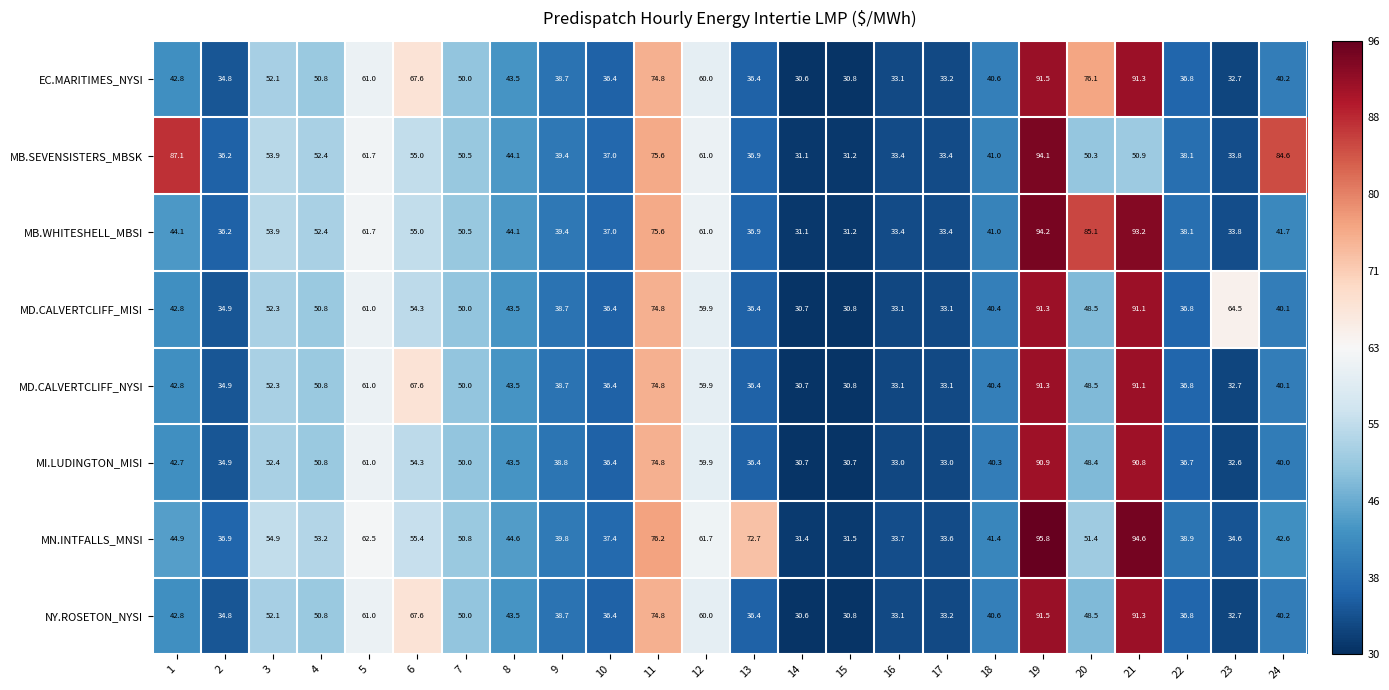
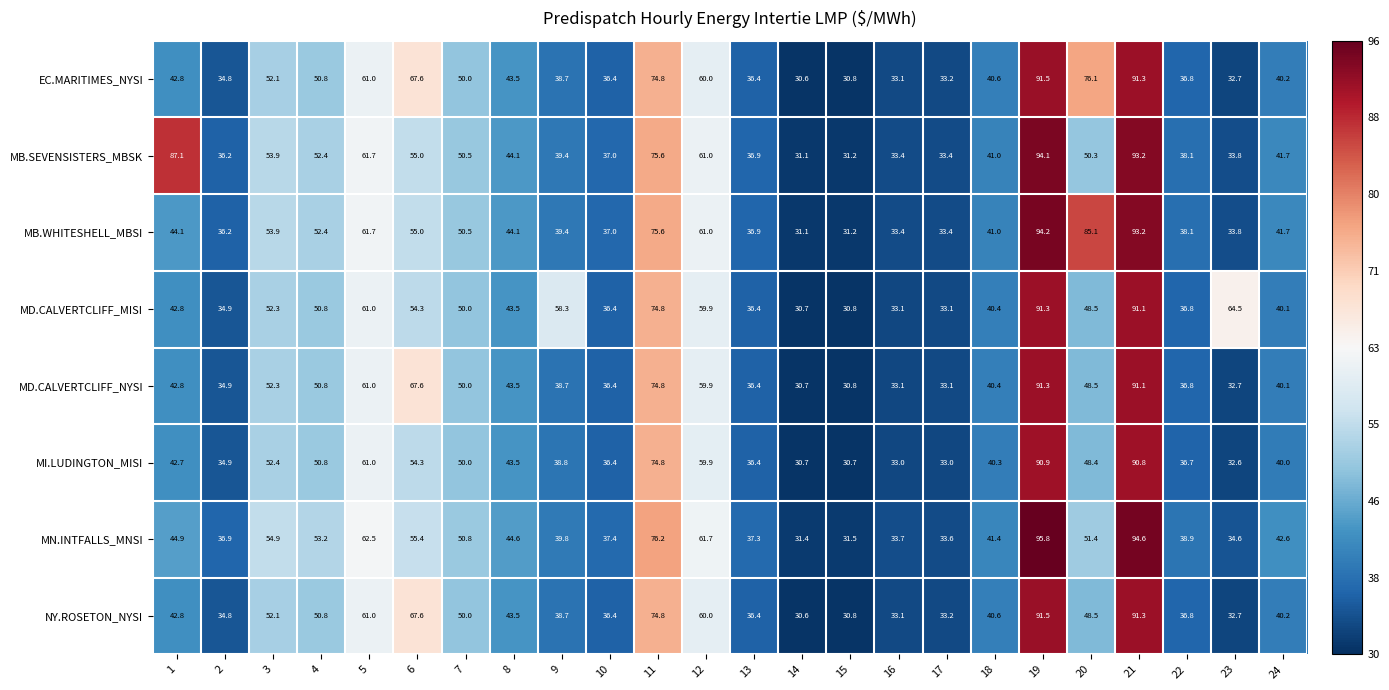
  {
    "EC.MARITIMES_NYSI": {
      "1": 42.8,
      "2": 34.8,
      "3": 52.1,
      "4": 50.8,
      "5": 61.0,
      "6": 67.6,
      "7": 50.0,
      "8": 43.5,
      "9": 38.7,
      "10": 36.4,
      "11": 74.8,
      "12": 60.0,
      "13": 36.4,
      "14": 30.6,
      "15": 30.8,
      "16": 33.1,
      "17": 33.2,
      "18": 40.6,
      "19": 91.5,
      "20": 76.1,
      "21": 91.3,
      "22": 36.8,
      "23": 32.7,
      "24": 40.2
    },
    "MB.SEVENSISTERS_MBSK": {
      "1": 87.1,
      "2": 36.2,
      "3": 53.9,
      "4": 52.4,
      "5": 61.7,
      "6": 55.0,
      "7": 50.5,
      "8": 44.1,
      "9": 39.4,
      "10": 37.0,
      "11": 75.6,
      "12": 61.0,
      "13": 36.9,
      "14": 31.1,
      "15": 31.2,
      "16": 33.4,
      "17": 33.4,
      "18": 41.0,
      "19": 94.1,
      "20": 50.3,
-     "21": 50.9,
+     "21": 93.2,
      "22": 38.1,
      "23": 33.8,
-     "24": 84.6
+     "24": 41.7
    },
    "MB.WHITESHELL_MBSI": {
      "1": 44.1,
      "2": 36.2,
      "3": 53.9,
      "4": 52.4,
      "5": 61.7,
      "6": 55.0,
      "7": 50.5,
      "8": 44.1,
      "9": 39.4,
      "10": 37.0,
      "11": 75.6,
      "12": 61.0,
      "13": 36.9,
      "14": 31.1,
      "15": 31.2,
      "16": 33.4,
      "17": 33.4,
      "18": 41.0,
      "19": 94.2,
      "20": 85.1,
      "21": 93.2,
      "22": 38.1,
      "23": 33.8,
      "24": 41.7
    },
    "MD.CALVERTCLIFF_MISI": {
      "1": 42.8,
      "2": 34.9,
      "3": 52.3,
      "4": 50.8,
      "5": 61.0,
      "6": 54.3,
      "7": 50.0,
      "8": 43.5,
-     "9": 38.7,
+     "9": 58.3,
      "10": 36.4,
      "11": 74.8,
      "12": 59.9,
      "13": 36.4,
      "14": 30.7,
      "15": 30.8,
      "16": 33.1,
      "17": 33.1,
      "18": 40.4,
      "19": 91.3,
      "20": 48.5,
      "21": 91.1,
      "22": 36.8,
      "23": 64.5,
      "24": 40.1
    },
    "MD.CALVERTCLIFF_NYSI": {
      "1": 42.8,
      "2": 34.9,
      "3": 52.3,
      "4": 50.8,
      "5": 61.0,
      "6": 67.6,
      "7": 50.0,
      "8": 43.5,
      "9": 38.7,
      "10": 36.4,
      "11": 74.8,
      "12": 59.9,
      "13": 36.4,
      "14": 30.7,
      "15": 30.8,
      "16": 33.1,
      "17": 33.1,
      "18": 40.4,
      "19": 91.3,
      "20": 48.5,
      "21": 91.1,
      "22": 36.8,
      "23": 32.7,
      "24": 40.1
    },
    "MI.LUDINGTON_MISI": {
      "1": 42.7,
      "2": 34.9,
      "3": 52.4,
      "4": 50.8,
      "5": 61.0,
      "6": 54.3,
      "7": 50.0,
      "8": 43.5,
      "9": 38.8,
      "10": 36.4,
      "11": 74.8,
      "12": 59.9,
      "13": 36.4,
      "14": 30.7,
      "15": 30.7,
      "16": 33.0,
      "17": 33.0,
      "18": 40.3,
      "19": 90.9,
      "20": 48.4,
      "21": 90.8,
      "22": 36.7,
      "23": 32.6,
      "24": 40.0
    },
    "MN.INTFALLS_MNSI": {
      "1": 44.9,
      "2": 36.9,
      "3": 54.9,
      "4": 53.2,
      "5": 62.5,
      "6": 55.4,
      "7": 50.8,
      "8": 44.6,
      "9": 39.8,
      "10": 37.4,
      "11": 76.2,
      "12": 61.7,
-     "13": 72.7,
+     "13": 37.3,
      "14": 31.4,
      "15": 31.5,
      "16": 33.7,
      "17": 33.6,
      "18": 41.4,
      "19": 95.8,
      "20": 51.4,
      "21": 94.6,
      "22": 38.9,
      "23": 34.6,
      "24": 42.6
    },
    "NY.ROSETON_NYSI": {
      "1": 42.8,
      "2": 34.8,
      "3": 52.1,
      "4": 50.8,
      "5": 61.0,
      "6": 67.6,
      "7": 50.0,
      "8": 43.5,
      "9": 38.7,
      "10": 36.4,
      "11": 74.8,
      "12": 60.0,
      "13": 36.4,
      "14": 30.6,
      "15": 30.8,
      "16": 33.1,
      "17": 33.2,
      "18": 40.6,
      "19": 91.5,
      "20": 48.5,
      "21": 91.3,
      "22": 36.8,
      "23": 32.7,
      "24": 40.2
    }
  }
